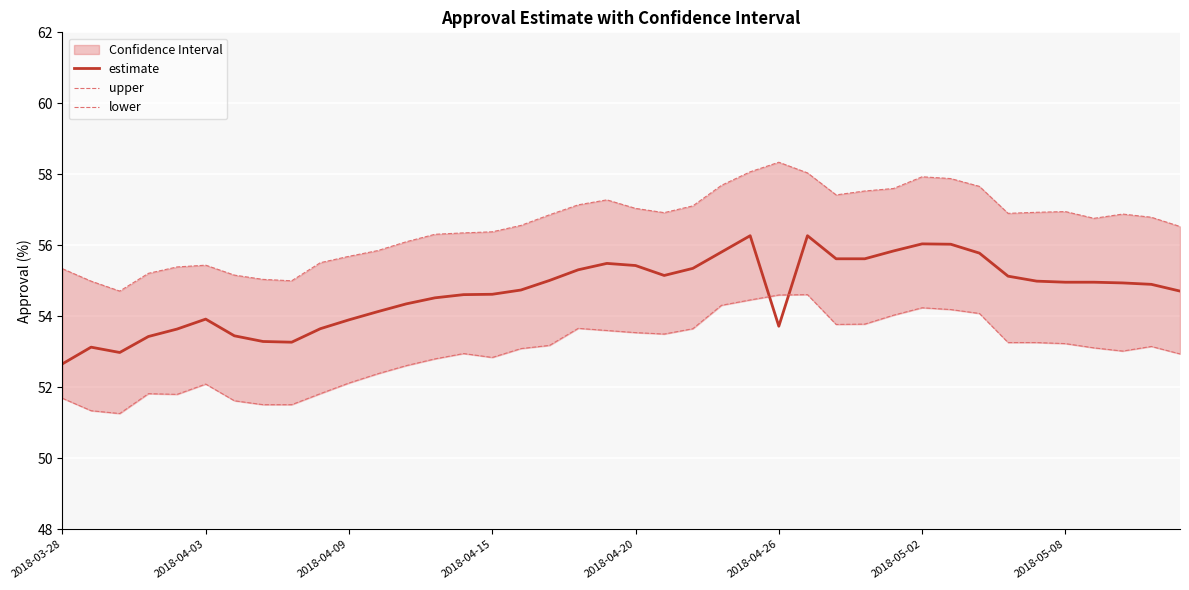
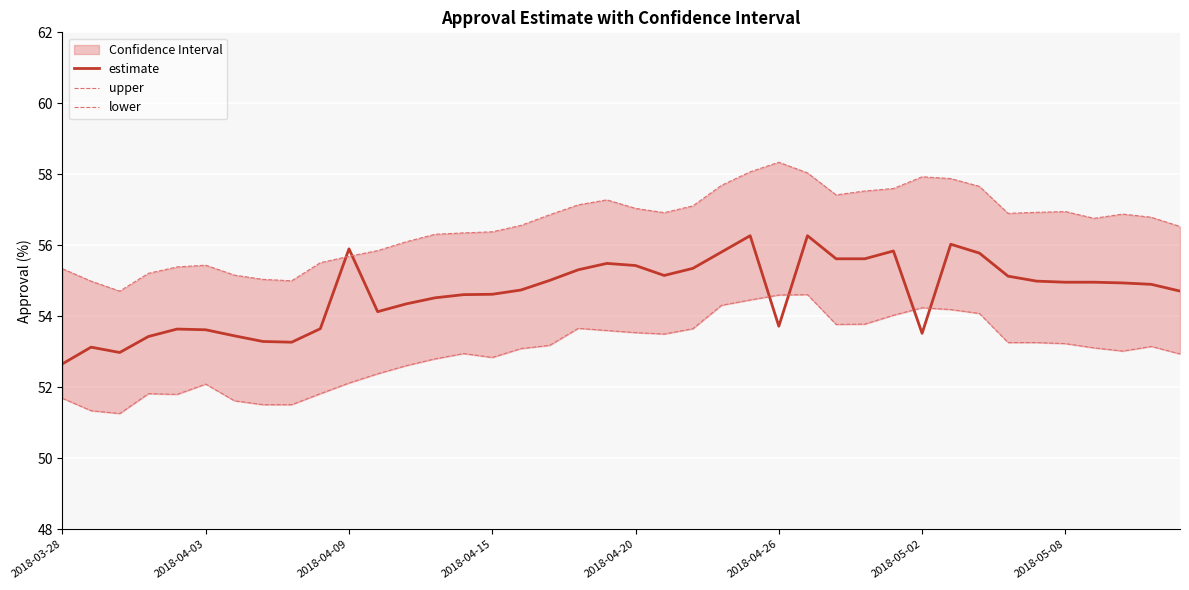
  {
    "estimate": {
      "2018-03-28": 52.7,
-     "2018-04-03": 53.9,
-     "2018-04-09": 53.9,
+     "2018-04-03": 53.6,
+     "2018-04-09": 55.9,
      "2018-04-15": 54.6,
      "2018-04-20": 55.4,
      "2018-04-26": 53.7,
-     "2018-05-02": 56.0,
+     "2018-05-02": 53.5,
      "2018-05-08": 55.0
    }
  }
